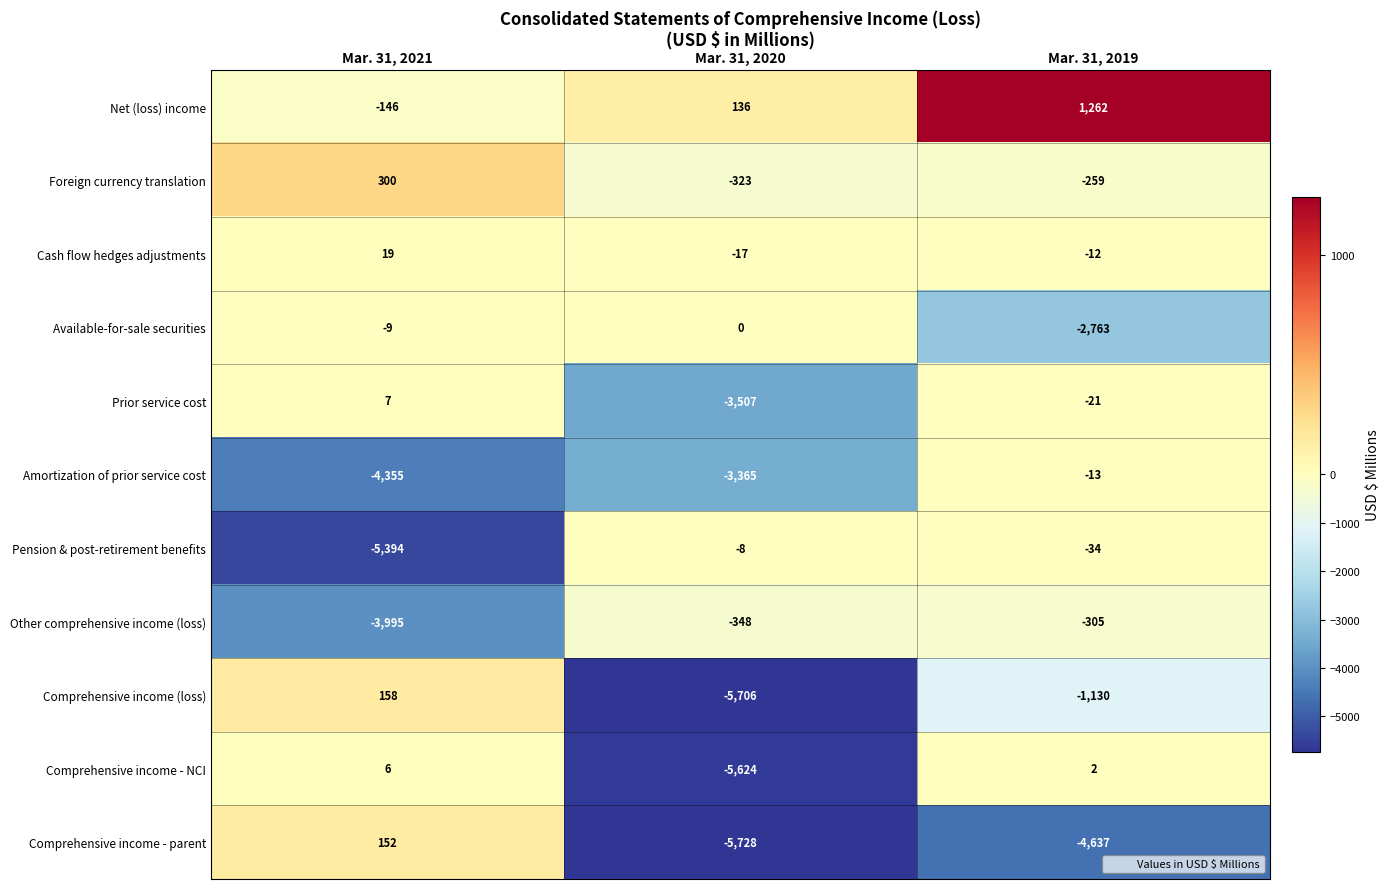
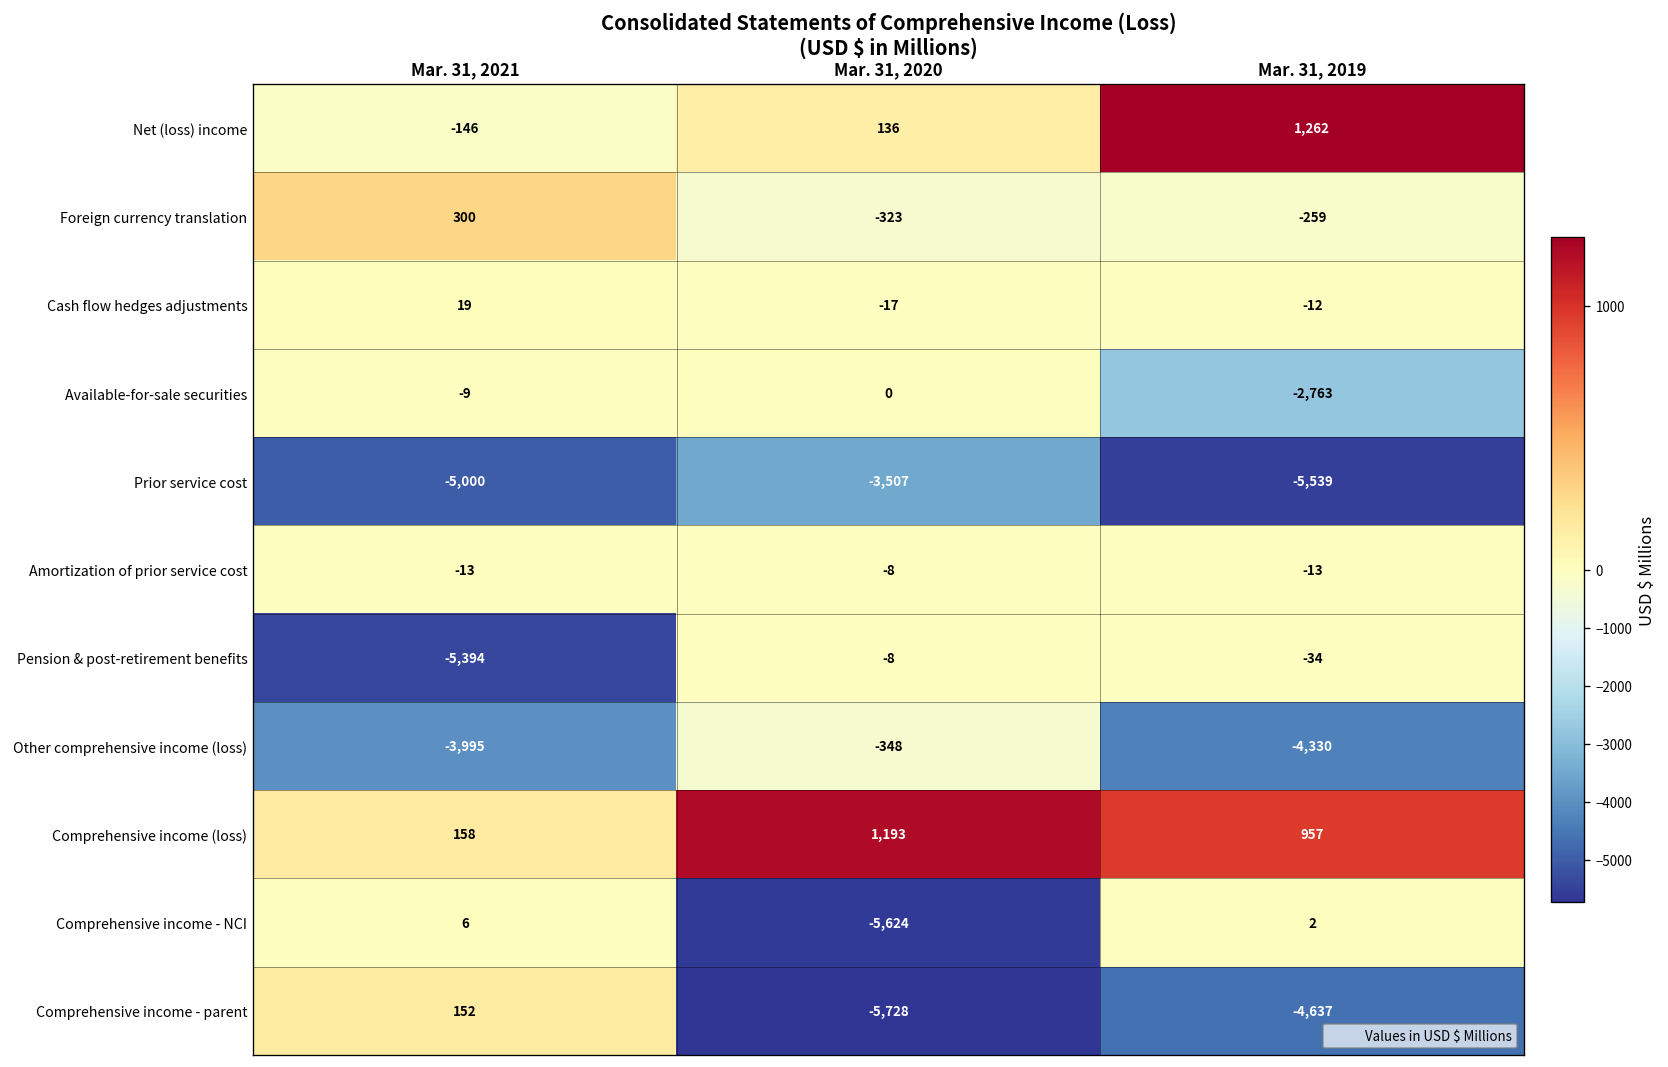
  {
    "Net (loss) income": {
      "Mar. 31, 2021": "-146",
      "Mar. 31, 2020": "136",
      "Mar. 31, 2019": "1,262"
    },
    "Foreign currency translation": {
      "Mar. 31, 2021": "300",
      "Mar. 31, 2020": "-323",
      "Mar. 31, 2019": "-259"
    },
    "Cash flow hedges adjustments": {
      "Mar. 31, 2021": "19",
      "Mar. 31, 2020": "-17",
      "Mar. 31, 2019": "-12"
    },
    "Available-for-sale securities": {
      "Mar. 31, 2021": "-9",
      "Mar. 31, 2020": "0",
      "Mar. 31, 2019": "-2,763"
    },
    "Prior service cost": {
-     "Mar. 31, 2021": "7",
+     "Mar. 31, 2021": "-5,000",
      "Mar. 31, 2020": "-3,507",
-     "Mar. 31, 2019": "-21"
+     "Mar. 31, 2019": "-5,539"
    },
    "Amortization of prior service cost": {
-     "Mar. 31, 2021": "-4,355",
-     "Mar. 31, 2020": "-3,365",
+     "Mar. 31, 2021": "-13",
+     "Mar. 31, 2020": "-8",
      "Mar. 31, 2019": "-13"
    },
    "Pension & post-retirement benefits": {
      "Mar. 31, 2021": "-5,394",
      "Mar. 31, 2020": "-8",
      "Mar. 31, 2019": "-34"
    },
    "Other comprehensive income (loss)": {
      "Mar. 31, 2021": "-3,995",
      "Mar. 31, 2020": "-348",
-     "Mar. 31, 2019": "-305"
+     "Mar. 31, 2019": "-4,330"
    },
    "Comprehensive income (loss)": {
      "Mar. 31, 2021": "158",
-     "Mar. 31, 2020": "-5,706",
-     "Mar. 31, 2019": "-1,130"
+     "Mar. 31, 2020": "1,193",
+     "Mar. 31, 2019": "957"
    },
    "Comprehensive income - NCI": {
      "Mar. 31, 2021": "6",
      "Mar. 31, 2020": "-5,624",
      "Mar. 31, 2019": "2"
    },
    "Comprehensive income - parent": {
      "Mar. 31, 2021": "152",
      "Mar. 31, 2020": "-5,728",
      "Mar. 31, 2019": "-4,637"
    }
  }
